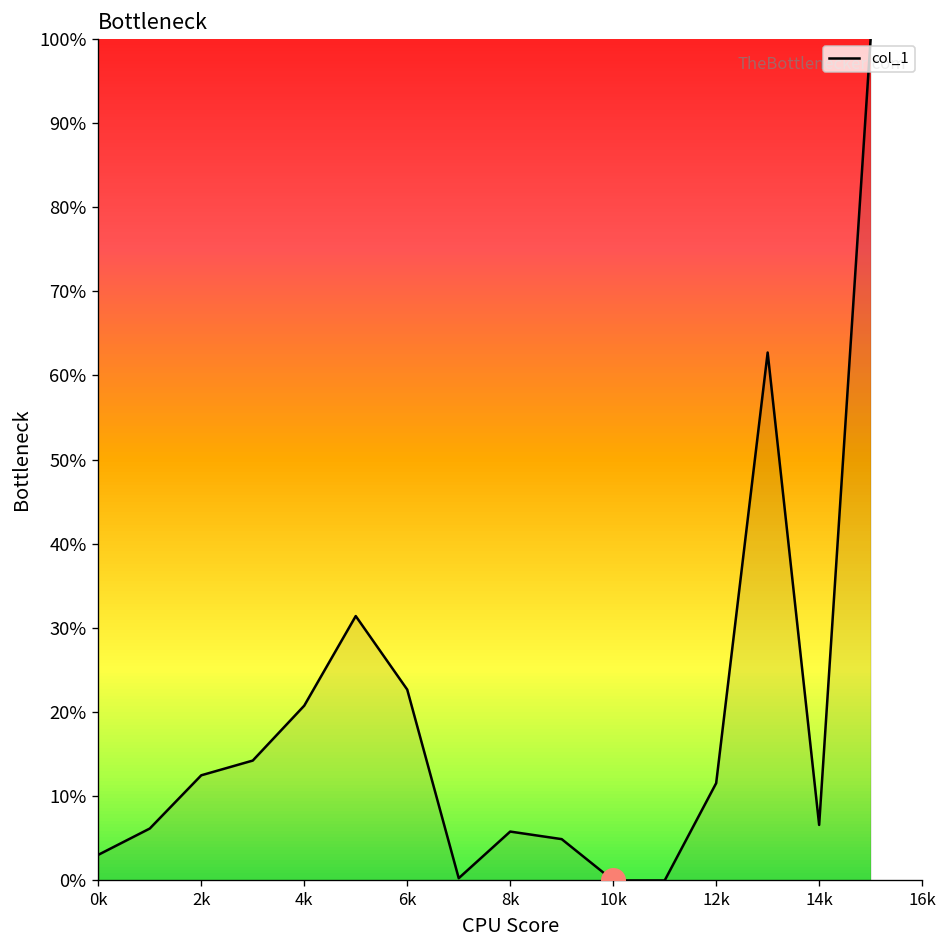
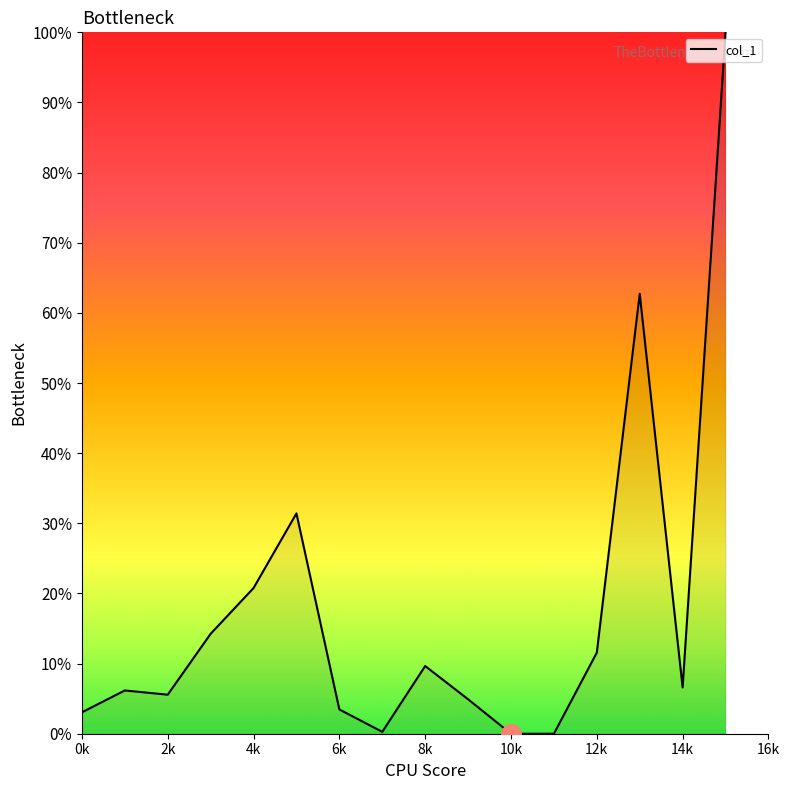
  {
    "col_1": {
      "0k": "3%",
-     "2k": "12%",
+     "2k": "6%",
      "4k": "21%",
-     "6k": "23%",
-     "8k": "6%",
+     "6k": "3%",
+     "8k": "10%",
      "12k": "12%",
      "14k": "7%"
    }
  }
